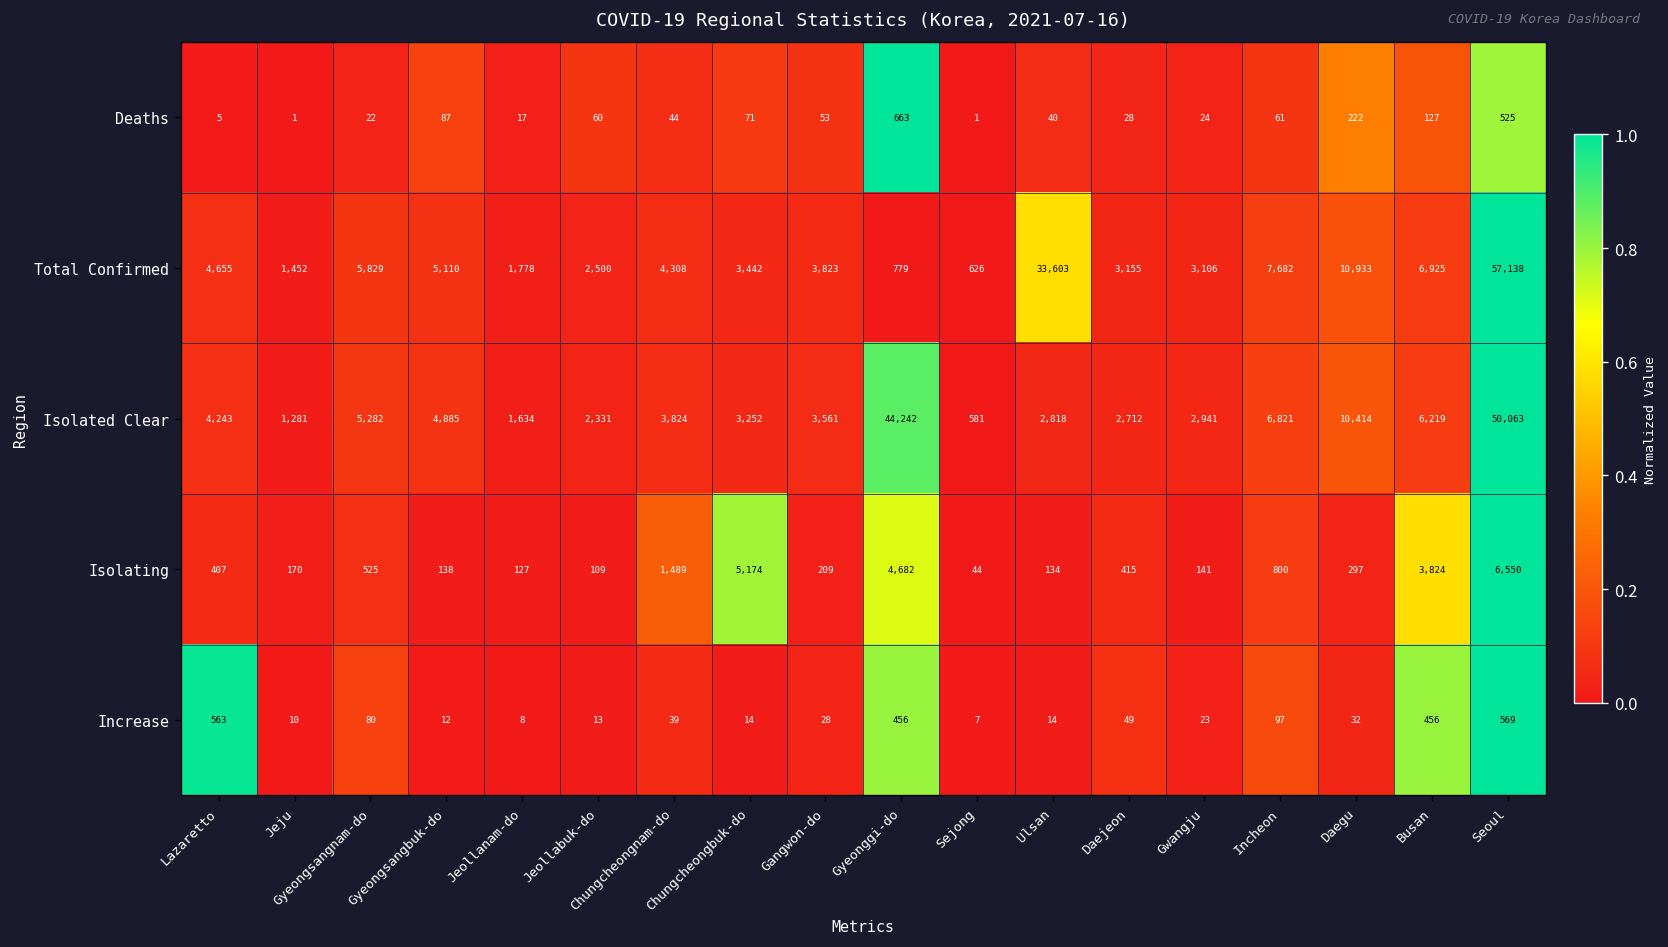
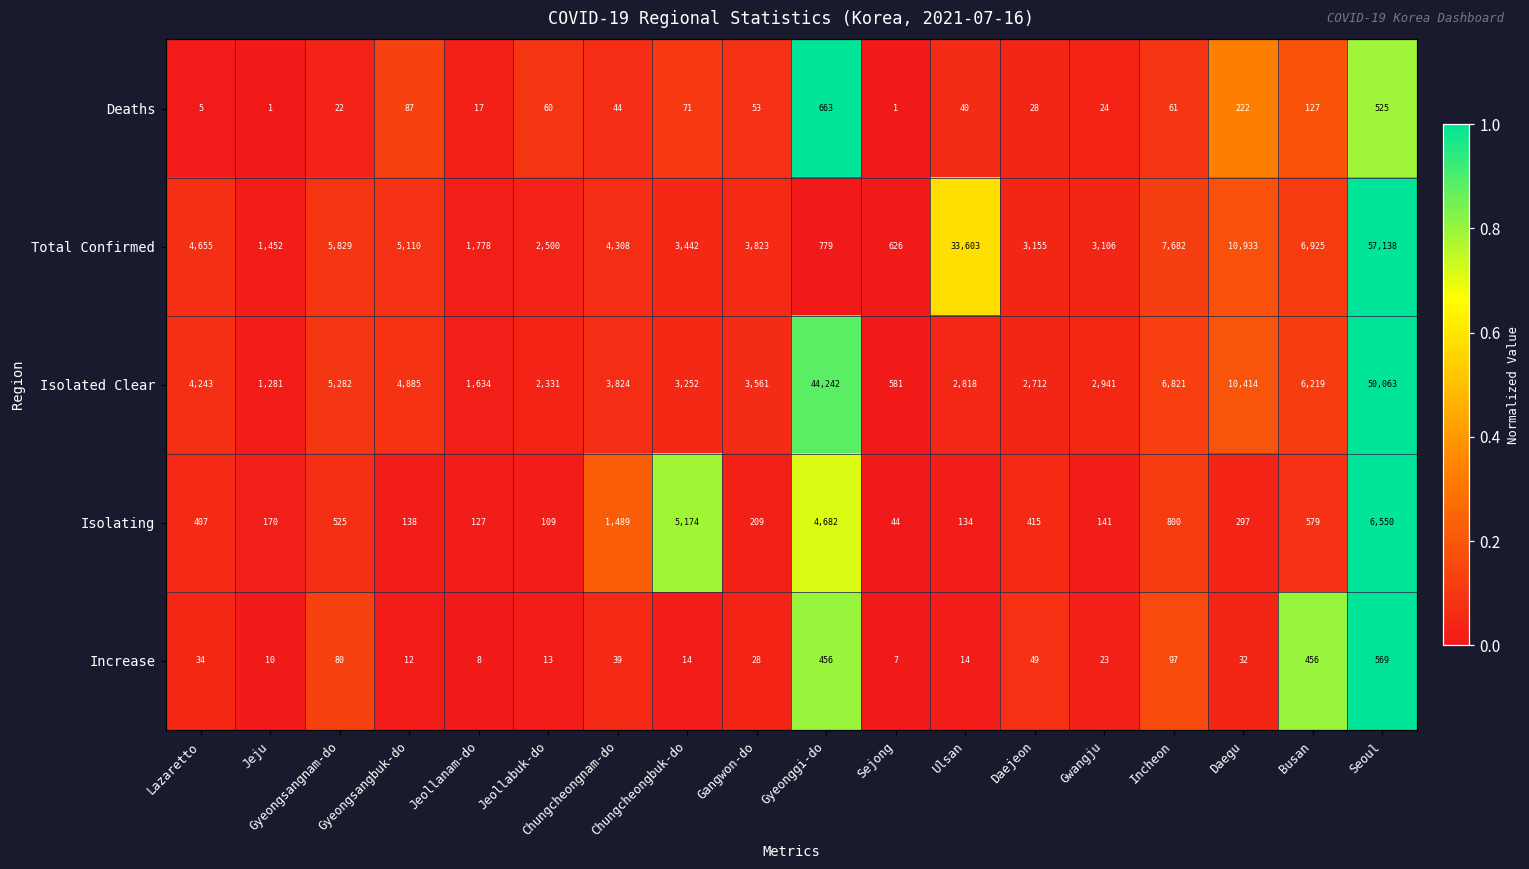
  {
    "Deaths": {
      "Lazaretto": "5",
      "Jeju": "1",
      "Gyeongsangnam-do": "22",
      "Gyeongsangbuk-do": "87",
      "Jeollanam-do": "17",
      "Jeollabuk-do": "60",
      "Chungcheongnam-do": "44",
      "Chungcheongbuk-do": "71",
      "Gangwon-do": "53",
      "Gyeonggi-do": "663",
      "Sejong": "1",
      "Ulsan": "40",
      "Daejeon": "28",
      "Gwangju": "24",
      "Incheon": "61",
      "Daegu": "222",
      "Busan": "127",
      "Seoul": "525"
    },
    "Total Confirmed": {
      "Lazaretto": "4,655",
      "Jeju": "1,452",
      "Gyeongsangnam-do": "5,829",
      "Gyeongsangbuk-do": "5,110",
      "Jeollanam-do": "1,778",
      "Jeollabuk-do": "2,500",
      "Chungcheongnam-do": "4,308",
      "Chungcheongbuk-do": "3,442",
      "Gangwon-do": "3,823",
      "Gyeonggi-do": "779",
      "Sejong": "626",
      "Ulsan": "33,603",
      "Daejeon": "3,155",
      "Gwangju": "3,106",
      "Incheon": "7,682",
      "Daegu": "10,933",
      "Busan": "6,925",
      "Seoul": "57,138"
    },
    "Isolated Clear": {
      "Lazaretto": "4,243",
      "Jeju": "1,281",
      "Gyeongsangnam-do": "5,282",
      "Gyeongsangbuk-do": "4,885",
      "Jeollanam-do": "1,634",
      "Jeollabuk-do": "2,331",
      "Chungcheongnam-do": "3,824",
      "Chungcheongbuk-do": "3,252",
      "Gangwon-do": "3,561",
      "Gyeonggi-do": "44,242",
      "Sejong": "581",
      "Ulsan": "2,818",
      "Daejeon": "2,712",
      "Gwangju": "2,941",
      "Incheon": "6,821",
      "Daegu": "10,414",
      "Busan": "6,219",
      "Seoul": "50,063"
    },
    "Isolating": {
      "Lazaretto": "407",
      "Jeju": "170",
      "Gyeongsangnam-do": "525",
      "Gyeongsangbuk-do": "138",
      "Jeollanam-do": "127",
      "Jeollabuk-do": "109",
      "Chungcheongnam-do": "1,489",
      "Chungcheongbuk-do": "5,174",
      "Gangwon-do": "209",
      "Gyeonggi-do": "4,682",
      "Sejong": "44",
      "Ulsan": "134",
      "Daejeon": "415",
      "Gwangju": "141",
      "Incheon": "800",
      "Daegu": "297",
-     "Busan": "3,824",
+     "Busan": "579",
      "Seoul": "6,550"
    },
    "Increase": {
-     "Lazaretto": "563",
+     "Lazaretto": "34",
      "Jeju": "10",
      "Gyeongsangnam-do": "80",
      "Gyeongsangbuk-do": "12",
      "Jeollanam-do": "8",
      "Jeollabuk-do": "13",
      "Chungcheongnam-do": "39",
      "Chungcheongbuk-do": "14",
      "Gangwon-do": "28",
      "Gyeonggi-do": "456",
      "Sejong": "7",
      "Ulsan": "14",
      "Daejeon": "49",
      "Gwangju": "23",
      "Incheon": "97",
      "Daegu": "32",
      "Busan": "456",
      "Seoul": "569"
    }
  }
